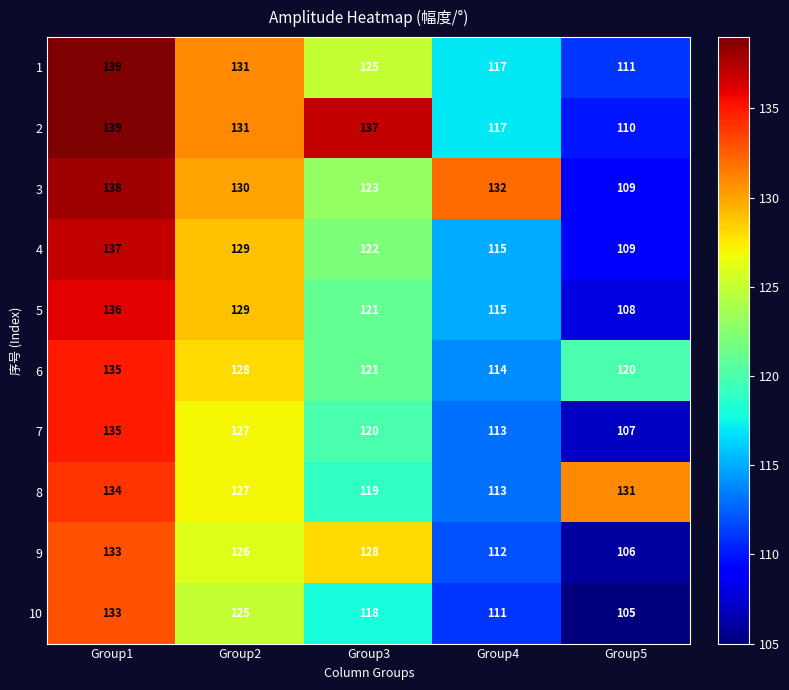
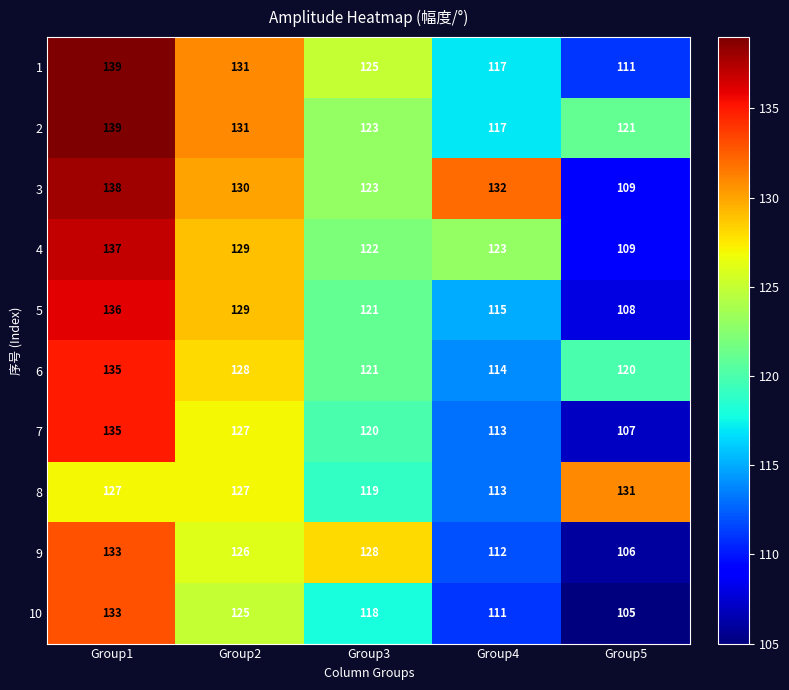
  {
    "1": {
      "Group1": 139,
      "Group2": 131,
      "Group3": 125,
      "Group4": 117,
      "Group5": 111
    },
    "2": {
      "Group1": 139,
      "Group2": 131,
-     "Group3": 137,
+     "Group3": 123,
      "Group4": 117,
-     "Group5": 110
+     "Group5": 121
    },
    "3": {
      "Group1": 138,
      "Group2": 130,
      "Group3": 123,
      "Group4": 132,
      "Group5": 109
    },
    "4": {
      "Group1": 137,
      "Group2": 129,
      "Group3": 122,
-     "Group4": 115,
+     "Group4": 123,
      "Group5": 109
    },
    "5": {
      "Group1": 136,
      "Group2": 129,
      "Group3": 121,
      "Group4": 115,
      "Group5": 108
    },
    "6": {
      "Group1": 135,
      "Group2": 128,
      "Group3": 121,
      "Group4": 114,
      "Group5": 120
    },
    "7": {
      "Group1": 135,
      "Group2": 127,
      "Group3": 120,
      "Group4": 113,
      "Group5": 107
    },
    "8": {
-     "Group1": 134,
+     "Group1": 127,
      "Group2": 127,
      "Group3": 119,
      "Group4": 113,
      "Group5": 131
    },
    "9": {
      "Group1": 133,
      "Group2": 126,
      "Group3": 128,
      "Group4": 112,
      "Group5": 106
    },
    "10": {
      "Group1": 133,
      "Group2": 125,
      "Group3": 118,
      "Group4": 111,
      "Group5": 105
    }
  }
